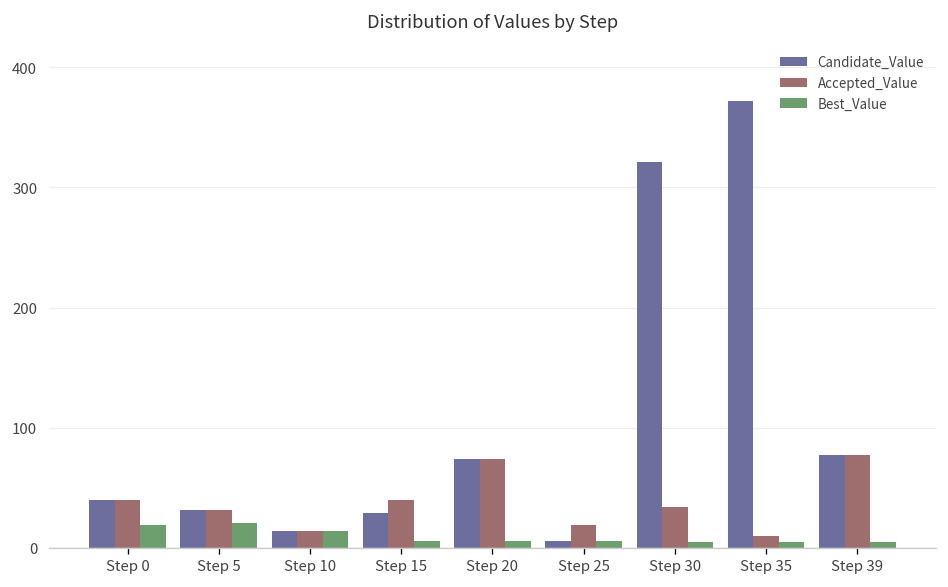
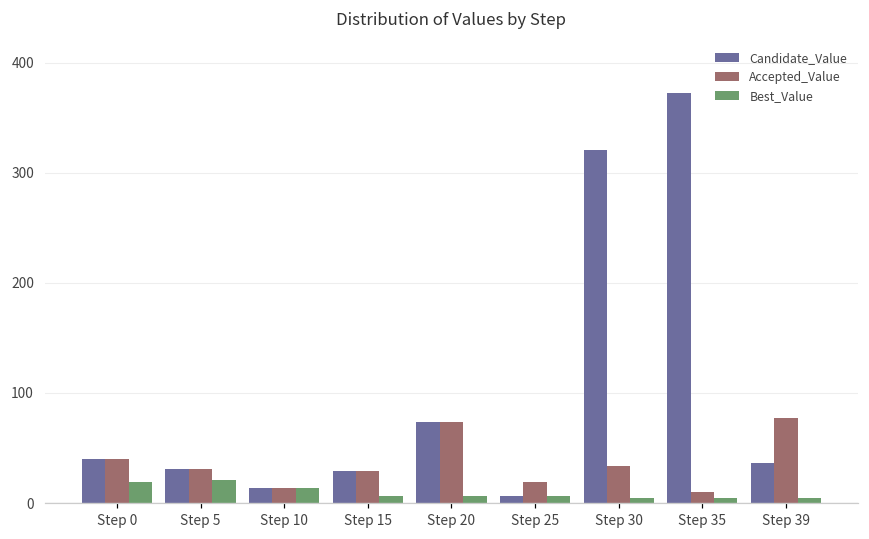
  {
    "Candidate_Value": {
      "Step 0": 40,
      "Step 5": 31,
      "Step 10": 14,
      "Step 15": 29,
      "Step 20": 74,
      "Step 25": 6,
      "Step 30": 321,
      "Step 35": 372,
-     "Step 39": 77
+     "Step 39": 36
    },
    "Accepted_Value": {
      "Step 0": 40,
      "Step 5": 31,
      "Step 10": 14,
-     "Step 15": 40,
+     "Step 15": 29,
      "Step 20": 74,
      "Step 25": 19,
      "Step 30": 34,
      "Step 35": 10,
      "Step 39": 77
    },
    "Best_Value": {
      "Step 0": 19,
      "Step 5": 21,
      "Step 10": 14,
      "Step 15": 6,
      "Step 20": 6,
      "Step 25": 6,
      "Step 30": 5,
      "Step 35": 5,
      "Step 39": 5
    }
  }
